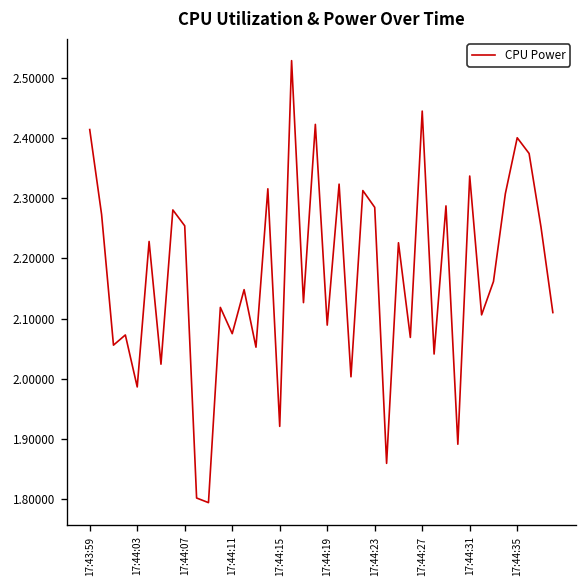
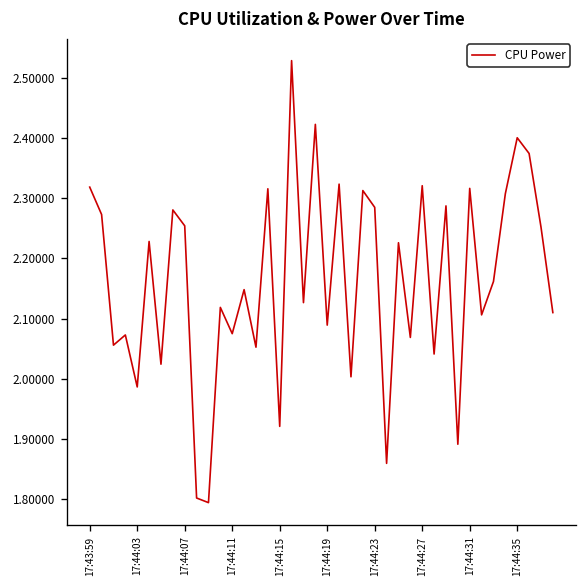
  {
-   "17:43:59": 2.41,
+   "17:43:59": 2.32,
    "17:44:03": 1.99,
    "17:44:07": 2.25,
    "17:44:11": 2.07,
    "17:44:15": 1.92,
    "17:44:19": 2.09,
    "17:44:23": 2.28,
-   "17:44:27": 2.44,
-   "17:44:31": 2.34,
+   "17:44:27": 2.32,
+   "17:44:31": 2.32,
    "17:44:35": 2.40
  }
